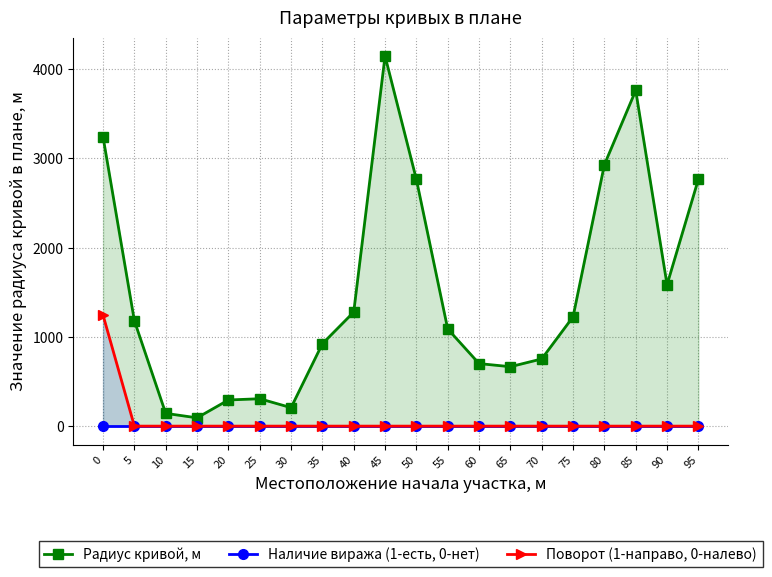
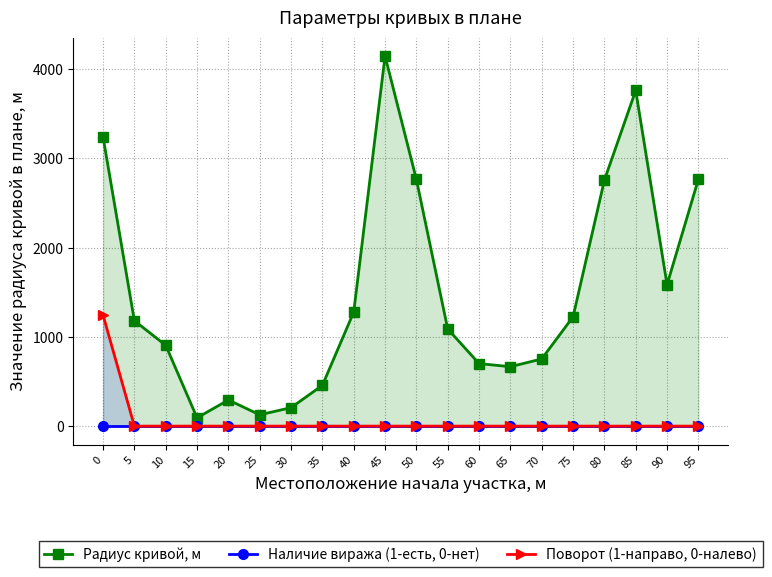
  {
    "Радиус кривой, м": {
      "0": 3200,
      "5": 1200,
-     "10": 100,
+     "10": 900,
      "15": 100,
      "20": 300,
-     "25": 300,
+     "25": 100,
      "30": 200,
-     "35": 900,
+     "35": 500,
      "40": 1300,
      "45": 4100,
      "50": 2800,
      "55": 1100,
      "60": 700,
      "65": 700,
      "70": 800,
      "75": 1200,
-     "80": 2900,
+     "80": 2800,
      "85": 3800,
      "90": 1600,
      "95": 2800
    },
    "Наличие виража (1-есть, 0-нет)": {
      "0": 0
    },
    "Поворот (1-направо, 0-налево)": {
      "0": 1200
    }
  }
